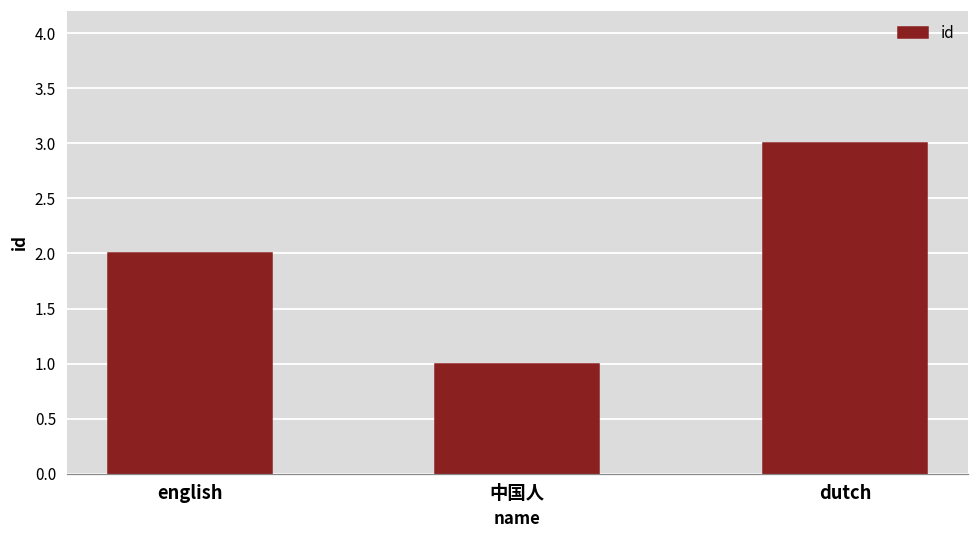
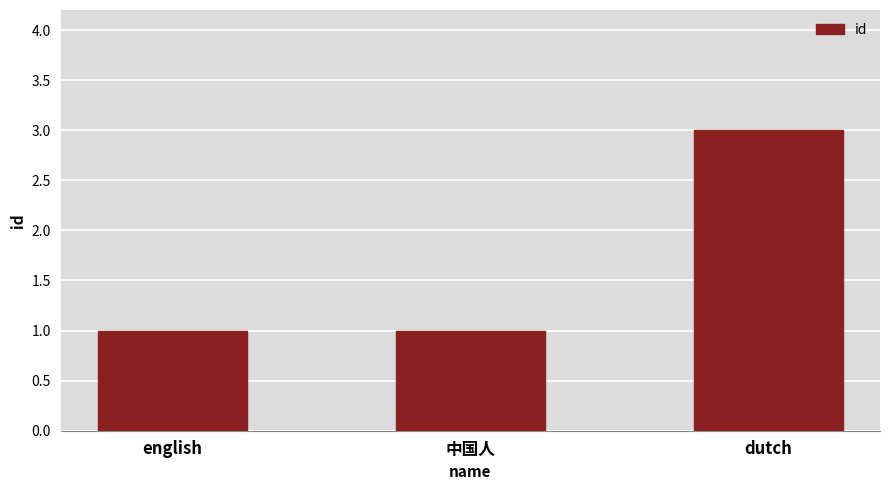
  {
-   "english": 2,
+   "english": 1,
    "中国人": 1,
    "dutch": 3
  }
